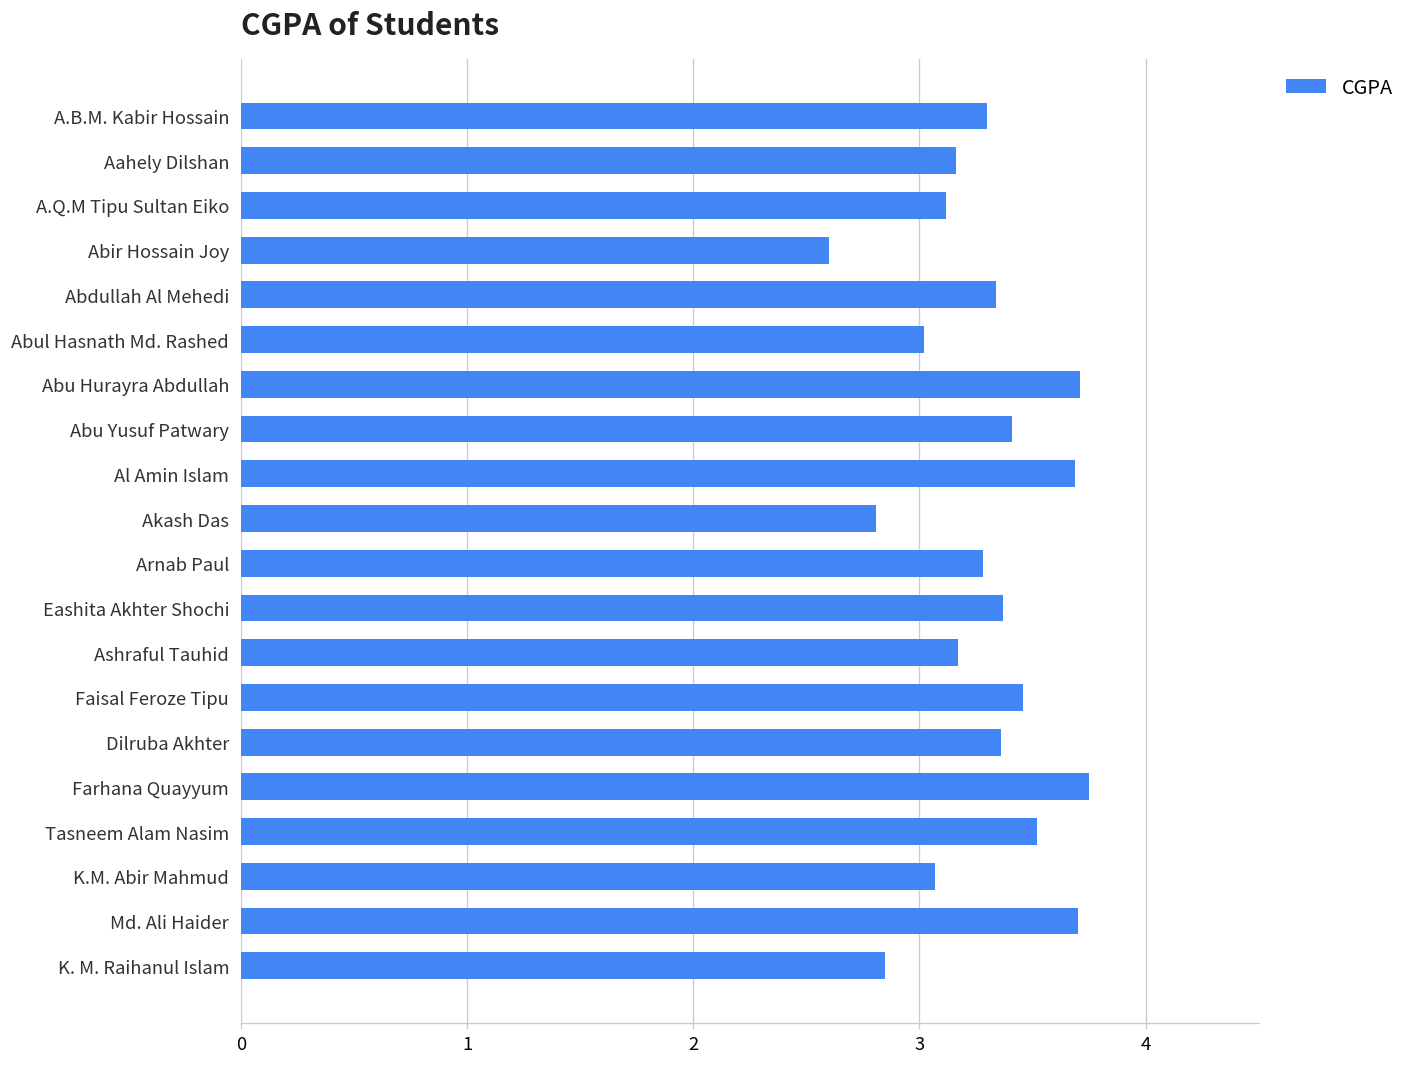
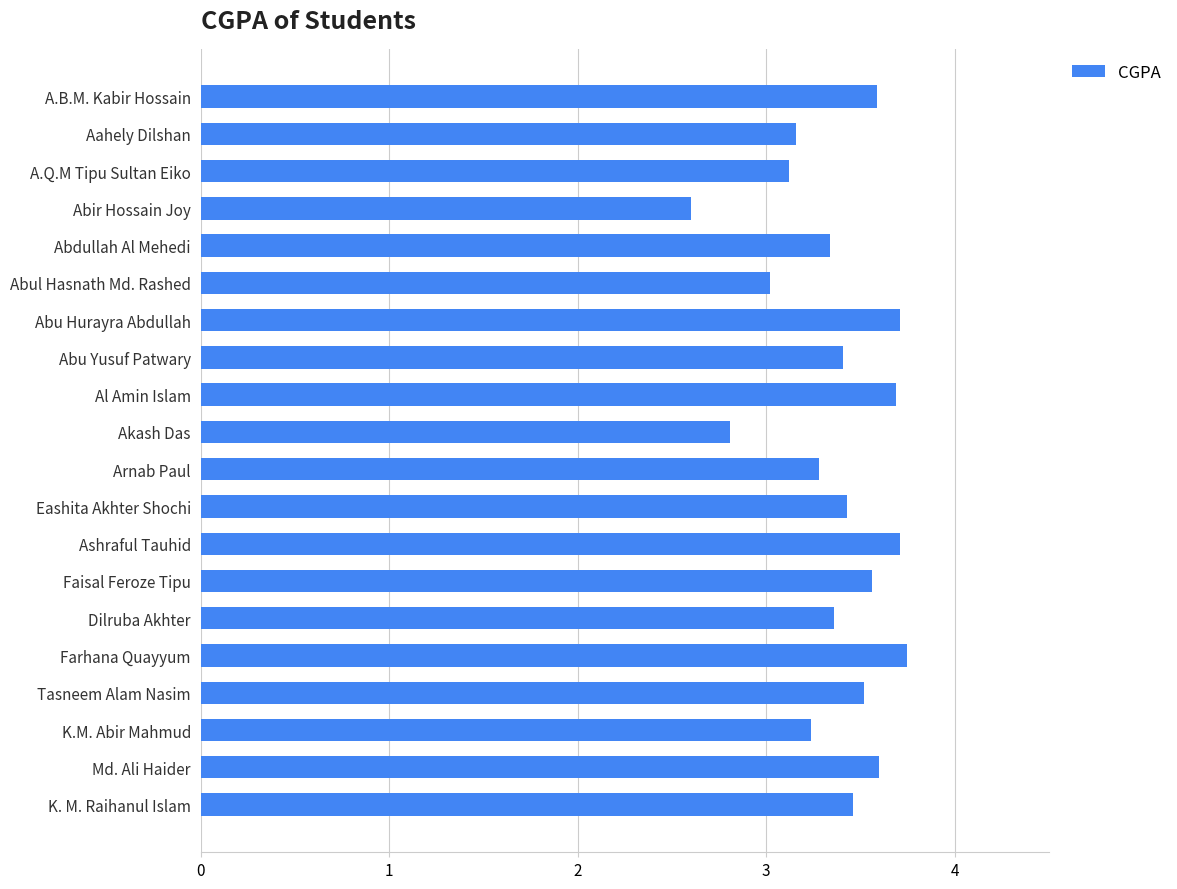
  {
-   "A.B.M. Kabir Hossain": 3.30,
+   "A.B.M. Kabir Hossain": 3.59,
    "Aahely Dilshan": 3.16,
    "A.Q.M Tipu Sultan Eiko": 3.12,
    "Abir Hossain Joy": 2.60,
    "Abdullah Al Mehedi": 3.34,
    "Abul Hasnath Md. Rashed": 3.02,
    "Abu Hurayra Abdullah": 3.71,
    "Abu Yusuf Patwary": 3.41,
    "Al Amin Islam": 3.69,
    "Akash Das": 2.81,
    "Arnab Paul": 3.28,
-   "Eashita Akhter Shochi": 3.37,
-   "Ashraful Tauhid": 3.17,
-   "Faisal Feroze Tipu": 3.46,
+   "Eashita Akhter Shochi": 3.43,
+   "Ashraful Tauhid": 3.71,
+   "Faisal Feroze Tipu": 3.56,
    "Dilruba Akhter": 3.36,
    "Farhana Quayyum": 3.75,
    "Tasneem Alam Nasim": 3.52,
-   "K.M. Abir Mahmud": 3.07,
-   "Md. Ali Haider": 3.7,
-   "K. M. Raihanul Islam": 2.85
+   "K.M. Abir Mahmud": 3.24,
+   "Md. Ali Haider": 3.6,
+   "K. M. Raihanul Islam": 3.46
  }
